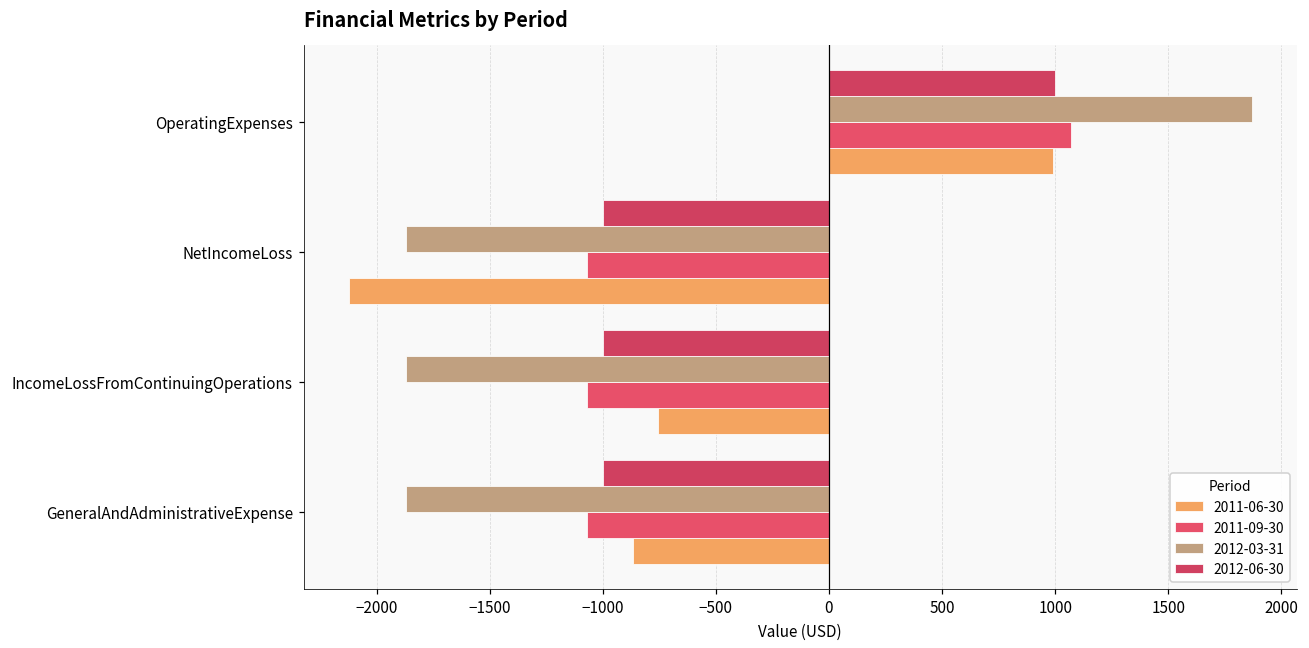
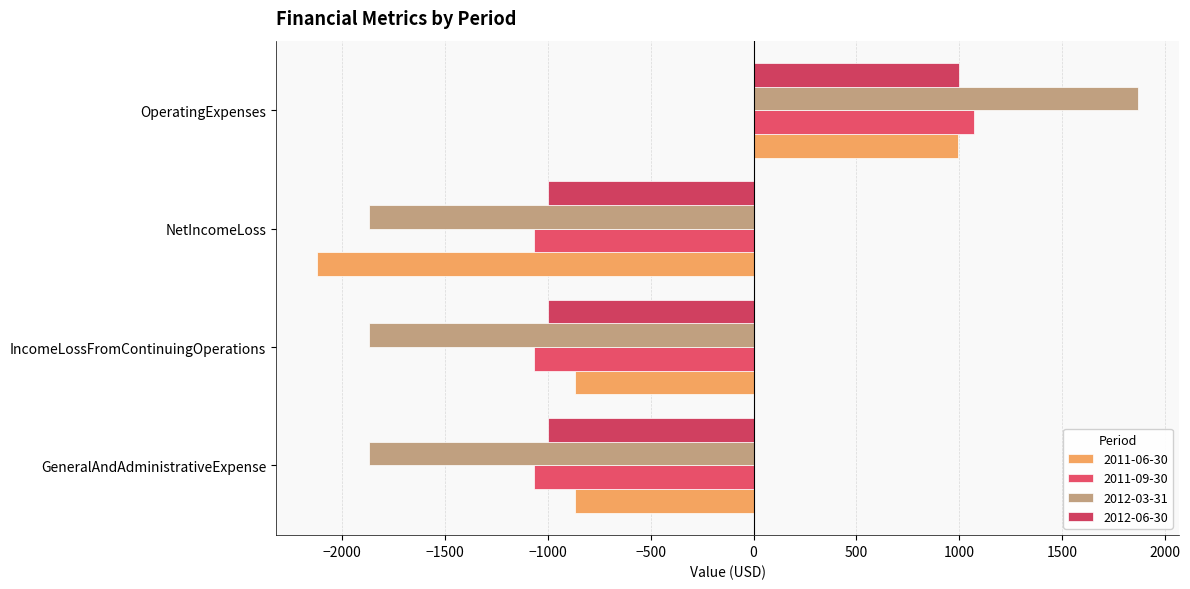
  {
    "2011-06-30": {
      "OperatingExpenses": 990,
      "NetIncomeLoss": -2120,
-     "IncomeLossFromContinuingOperations": -760,
+     "IncomeLossFromContinuingOperations": -870,
      "GeneralAndAdministrativeExpense": -870
    },
    "2012-03-31": {
      "OperatingExpenses": 1870,
      "NetIncomeLoss": -1870,
      "IncomeLossFromContinuingOperations": -1870,
      "GeneralAndAdministrativeExpense": -1870
    }
  }
